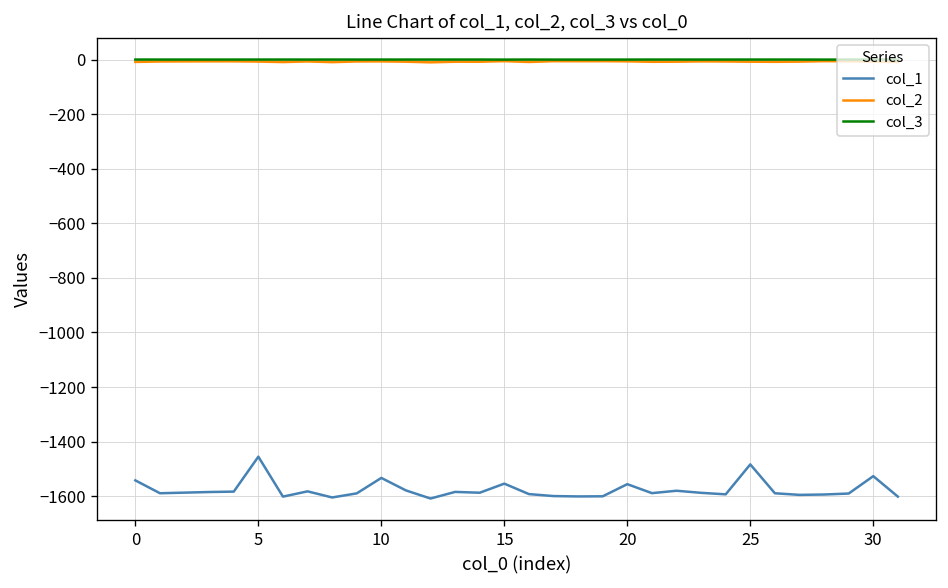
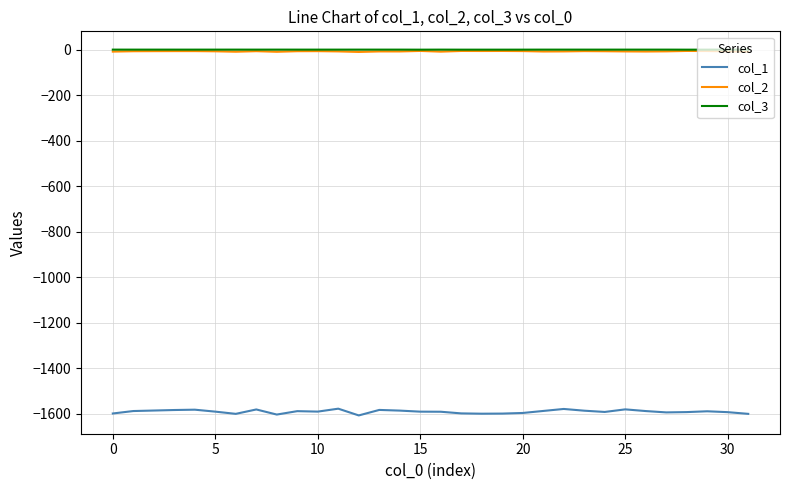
  {
    "col_1": {
-     "0": -1540,
-     "5": -1460,
-     "10": -1530,
-     "15": -1550,
-     "20": -1560,
-     "25": -1480,
-     "30": -1530
+     "0": -1600,
+     "5": -1590,
+     "10": -1590,
+     "15": -1590,
+     "20": -1600,
+     "25": -1580,
+     "30": -1590
    }
  }
